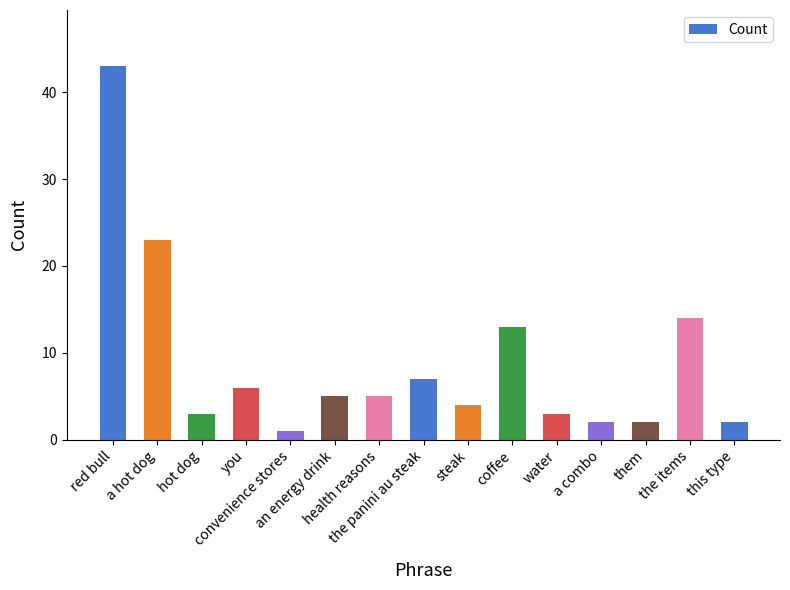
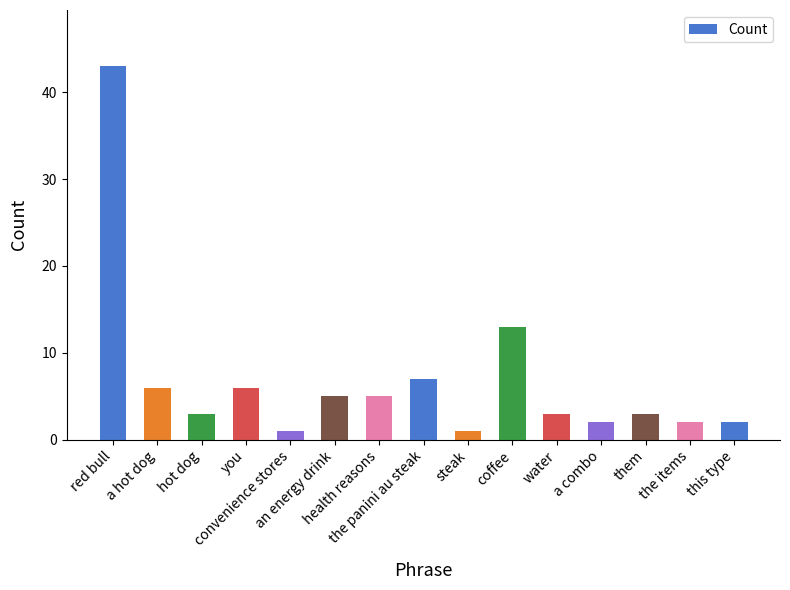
  {
    "red bull": 43,
-   "a hot dog": 23,
+   "a hot dog": 6,
    "hot dog": 3,
    "you": 6,
    "convenience stores": 1,
    "an energy drink": 5,
    "health reasons": 5,
    "the panini au steak": 7,
-   "steak": 4,
+   "steak": 1,
    "coffee": 13,
    "water": 3,
    "a combo": 2,
-   "them": 2,
-   "the items": 14,
+   "them": 3,
+   "the items": 2,
    "this type": 2
  }
